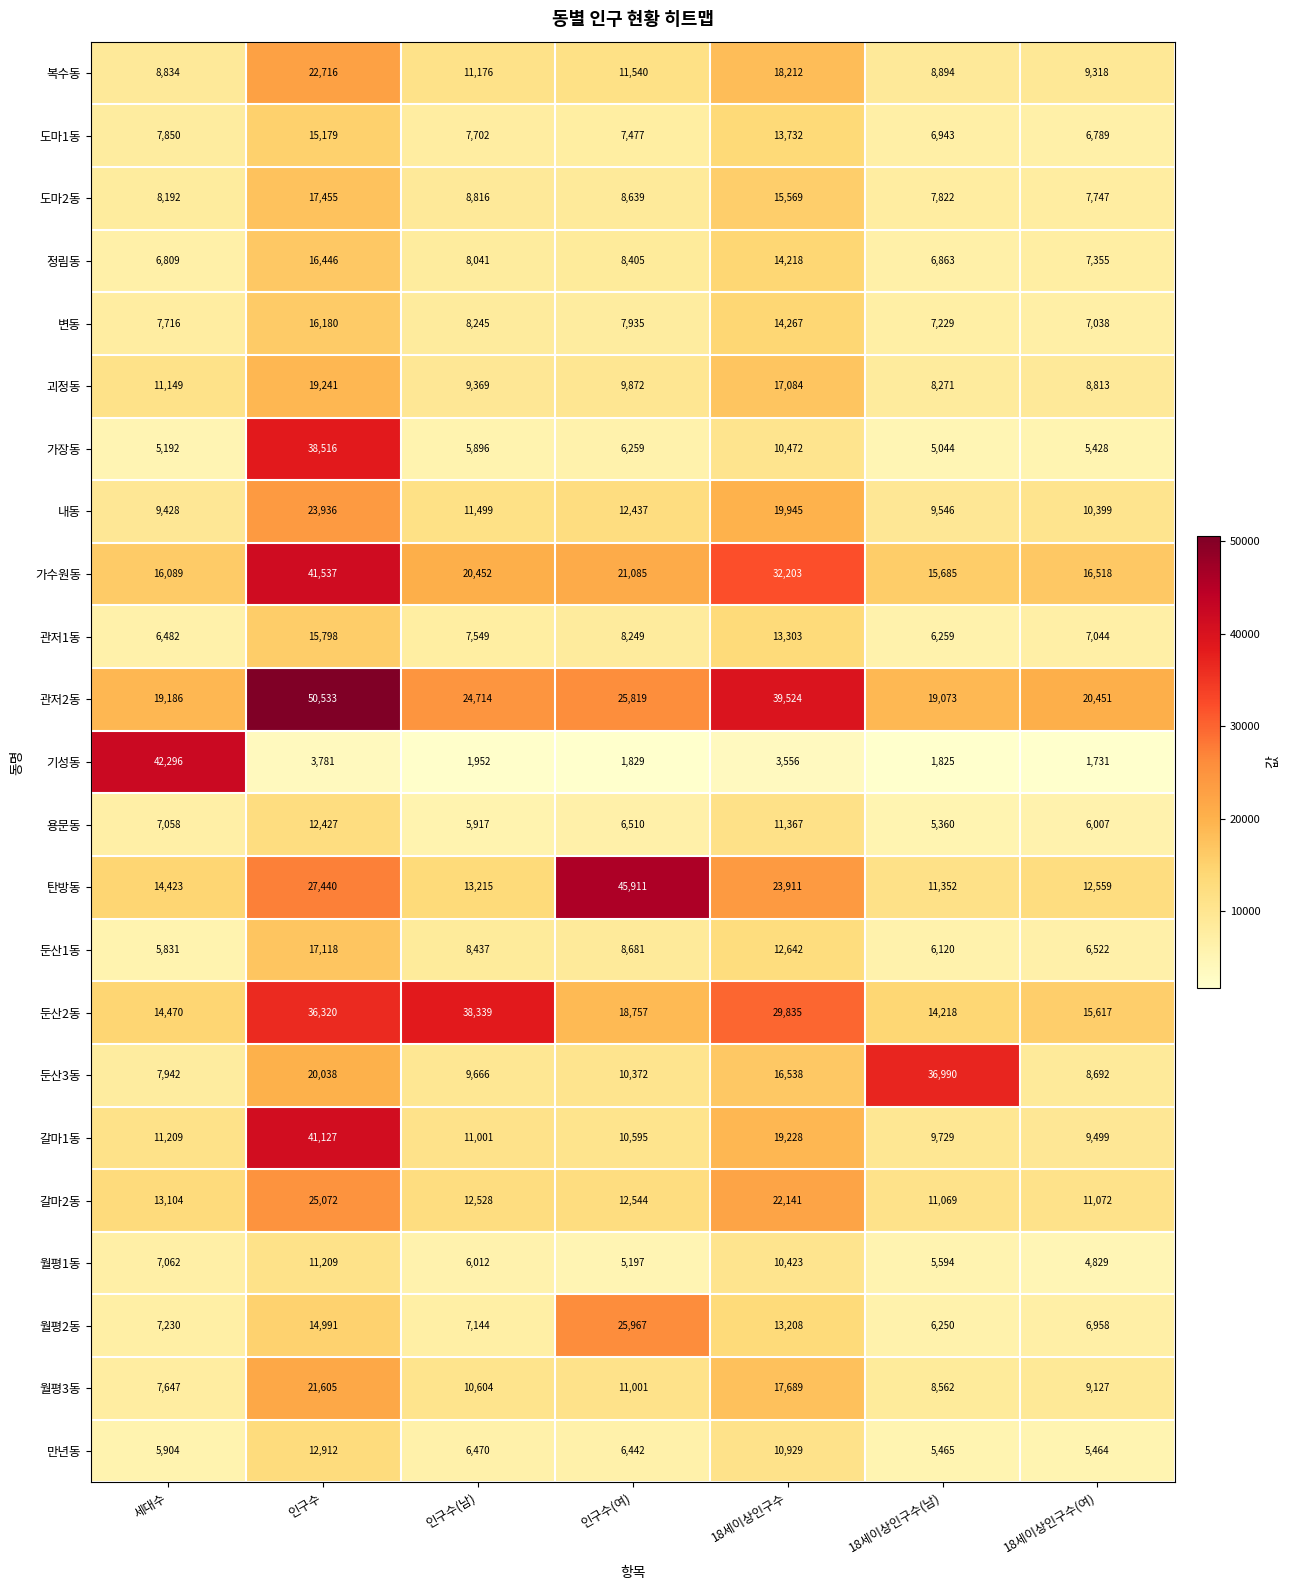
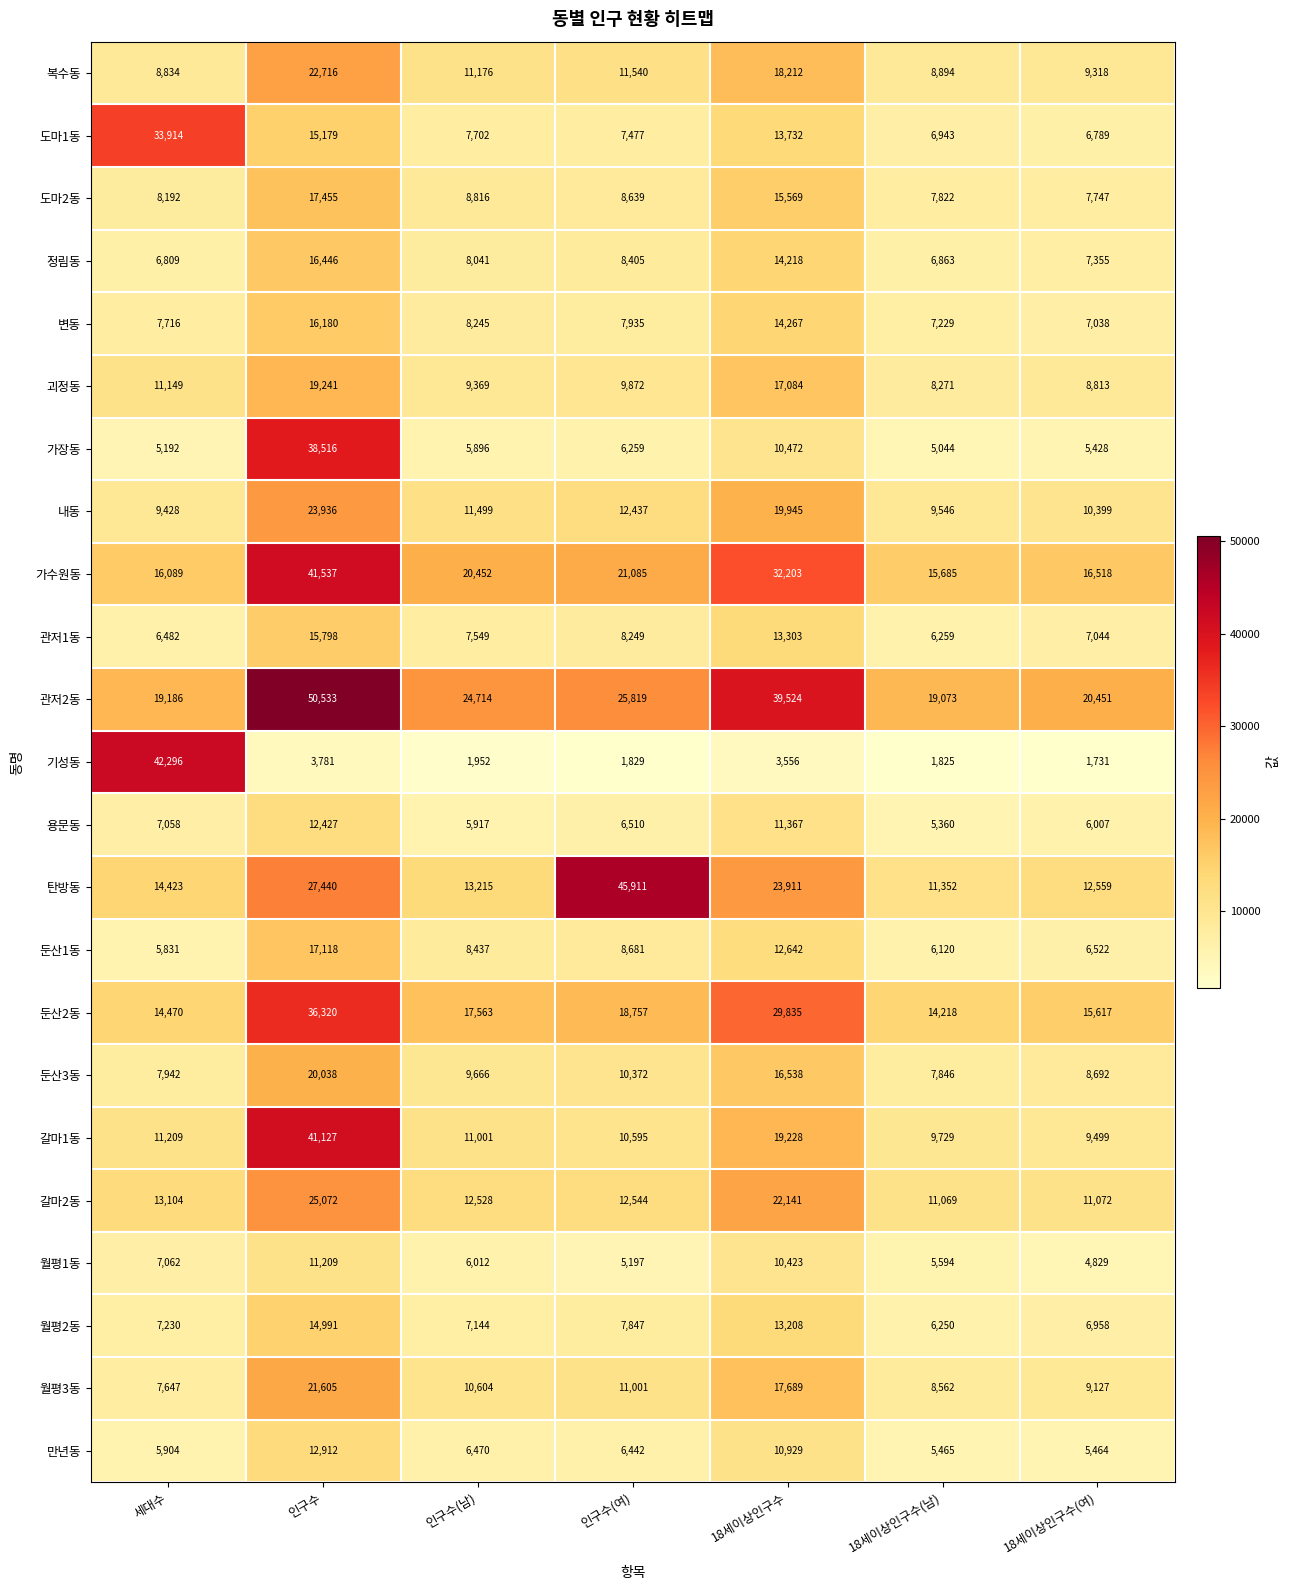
  {
    "복수동": {
      "세대수": "8,834",
      "인구수": "22,716",
      "인구수(남)": "11,176",
      "인구수(여)": "11,540",
      "18세이상인구수": "18,212",
      "18세이상인구수(남)": "8,894",
      "18세이상인구수(여)": "9,318"
    },
    "도마1동": {
-     "세대수": "7,850",
+     "세대수": "33,914",
      "인구수": "15,179",
      "인구수(남)": "7,702",
      "인구수(여)": "7,477",
      "18세이상인구수": "13,732",
      "18세이상인구수(남)": "6,943",
      "18세이상인구수(여)": "6,789"
    },
    "도마2동": {
      "세대수": "8,192",
      "인구수": "17,455",
      "인구수(남)": "8,816",
      "인구수(여)": "8,639",
      "18세이상인구수": "15,569",
      "18세이상인구수(남)": "7,822",
      "18세이상인구수(여)": "7,747"
    },
    "정림동": {
      "세대수": "6,809",
      "인구수": "16,446",
      "인구수(남)": "8,041",
      "인구수(여)": "8,405",
      "18세이상인구수": "14,218",
      "18세이상인구수(남)": "6,863",
      "18세이상인구수(여)": "7,355"
    },
    "변동": {
      "세대수": "7,716",
      "인구수": "16,180",
      "인구수(남)": "8,245",
      "인구수(여)": "7,935",
      "18세이상인구수": "14,267",
      "18세이상인구수(남)": "7,229",
      "18세이상인구수(여)": "7,038"
    },
    "괴정동": {
      "세대수": "11,149",
      "인구수": "19,241",
      "인구수(남)": "9,369",
      "인구수(여)": "9,872",
      "18세이상인구수": "17,084",
      "18세이상인구수(남)": "8,271",
      "18세이상인구수(여)": "8,813"
    },
    "가장동": {
      "세대수": "5,192",
      "인구수": "38,516",
      "인구수(남)": "5,896",
      "인구수(여)": "6,259",
      "18세이상인구수": "10,472",
      "18세이상인구수(남)": "5,044",
      "18세이상인구수(여)": "5,428"
    },
    "내동": {
      "세대수": "9,428",
      "인구수": "23,936",
      "인구수(남)": "11,499",
      "인구수(여)": "12,437",
      "18세이상인구수": "19,945",
      "18세이상인구수(남)": "9,546",
      "18세이상인구수(여)": "10,399"
    },
    "가수원동": {
      "세대수": "16,089",
      "인구수": "41,537",
      "인구수(남)": "20,452",
      "인구수(여)": "21,085",
      "18세이상인구수": "32,203",
      "18세이상인구수(남)": "15,685",
      "18세이상인구수(여)": "16,518"
    },
    "관저1동": {
      "세대수": "6,482",
      "인구수": "15,798",
      "인구수(남)": "7,549",
      "인구수(여)": "8,249",
      "18세이상인구수": "13,303",
      "18세이상인구수(남)": "6,259",
      "18세이상인구수(여)": "7,044"
    },
    "관저2동": {
      "세대수": "19,186",
      "인구수": "50,533",
      "인구수(남)": "24,714",
      "인구수(여)": "25,819",
      "18세이상인구수": "39,524",
      "18세이상인구수(남)": "19,073",
      "18세이상인구수(여)": "20,451"
    },
    "기성동": {
      "세대수": "42,296",
      "인구수": "3,781",
      "인구수(남)": "1,952",
      "인구수(여)": "1,829",
      "18세이상인구수": "3,556",
      "18세이상인구수(남)": "1,825",
      "18세이상인구수(여)": "1,731"
    },
    "용문동": {
      "세대수": "7,058",
      "인구수": "12,427",
      "인구수(남)": "5,917",
      "인구수(여)": "6,510",
      "18세이상인구수": "11,367",
      "18세이상인구수(남)": "5,360",
      "18세이상인구수(여)": "6,007"
    },
    "탄방동": {
      "세대수": "14,423",
      "인구수": "27,440",
      "인구수(남)": "13,215",
      "인구수(여)": "45,911",
      "18세이상인구수": "23,911",
      "18세이상인구수(남)": "11,352",
      "18세이상인구수(여)": "12,559"
    },
    "둔산1동": {
      "세대수": "5,831",
      "인구수": "17,118",
      "인구수(남)": "8,437",
      "인구수(여)": "8,681",
      "18세이상인구수": "12,642",
      "18세이상인구수(남)": "6,120",
      "18세이상인구수(여)": "6,522"
    },
    "둔산2동": {
      "세대수": "14,470",
      "인구수": "36,320",
-     "인구수(남)": "38,339",
+     "인구수(남)": "17,563",
      "인구수(여)": "18,757",
      "18세이상인구수": "29,835",
      "18세이상인구수(남)": "14,218",
      "18세이상인구수(여)": "15,617"
    },
    "둔산3동": {
      "세대수": "7,942",
      "인구수": "20,038",
      "인구수(남)": "9,666",
      "인구수(여)": "10,372",
      "18세이상인구수": "16,538",
-     "18세이상인구수(남)": "36,990",
+     "18세이상인구수(남)": "7,846",
      "18세이상인구수(여)": "8,692"
    },
    "갈마1동": {
      "세대수": "11,209",
      "인구수": "41,127",
      "인구수(남)": "11,001",
      "인구수(여)": "10,595",
      "18세이상인구수": "19,228",
      "18세이상인구수(남)": "9,729",
      "18세이상인구수(여)": "9,499"
    },
    "갈마2동": {
      "세대수": "13,104",
      "인구수": "25,072",
      "인구수(남)": "12,528",
      "인구수(여)": "12,544",
      "18세이상인구수": "22,141",
      "18세이상인구수(남)": "11,069",
      "18세이상인구수(여)": "11,072"
    },
    "월평1동": {
      "세대수": "7,062",
      "인구수": "11,209",
      "인구수(남)": "6,012",
      "인구수(여)": "5,197",
      "18세이상인구수": "10,423",
      "18세이상인구수(남)": "5,594",
      "18세이상인구수(여)": "4,829"
    },
    "월평2동": {
      "세대수": "7,230",
      "인구수": "14,991",
      "인구수(남)": "7,144",
-     "인구수(여)": "25,967",
+     "인구수(여)": "7,847",
      "18세이상인구수": "13,208",
      "18세이상인구수(남)": "6,250",
      "18세이상인구수(여)": "6,958"
    },
    "월평3동": {
      "세대수": "7,647",
      "인구수": "21,605",
      "인구수(남)": "10,604",
      "인구수(여)": "11,001",
      "18세이상인구수": "17,689",
      "18세이상인구수(남)": "8,562",
      "18세이상인구수(여)": "9,127"
    },
    "만년동": {
      "세대수": "5,904",
      "인구수": "12,912",
      "인구수(남)": "6,470",
      "인구수(여)": "6,442",
      "18세이상인구수": "10,929",
      "18세이상인구수(남)": "5,465",
      "18세이상인구수(여)": "5,464"
    }
  }
